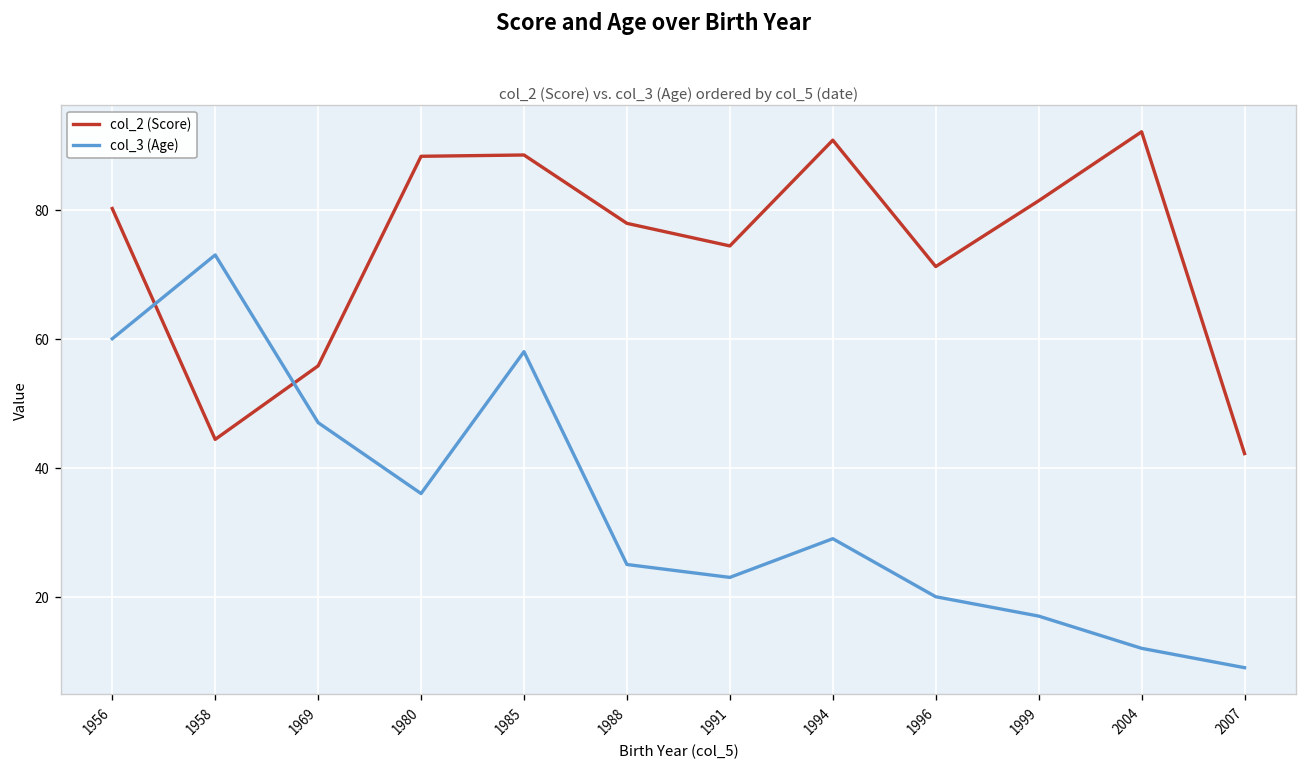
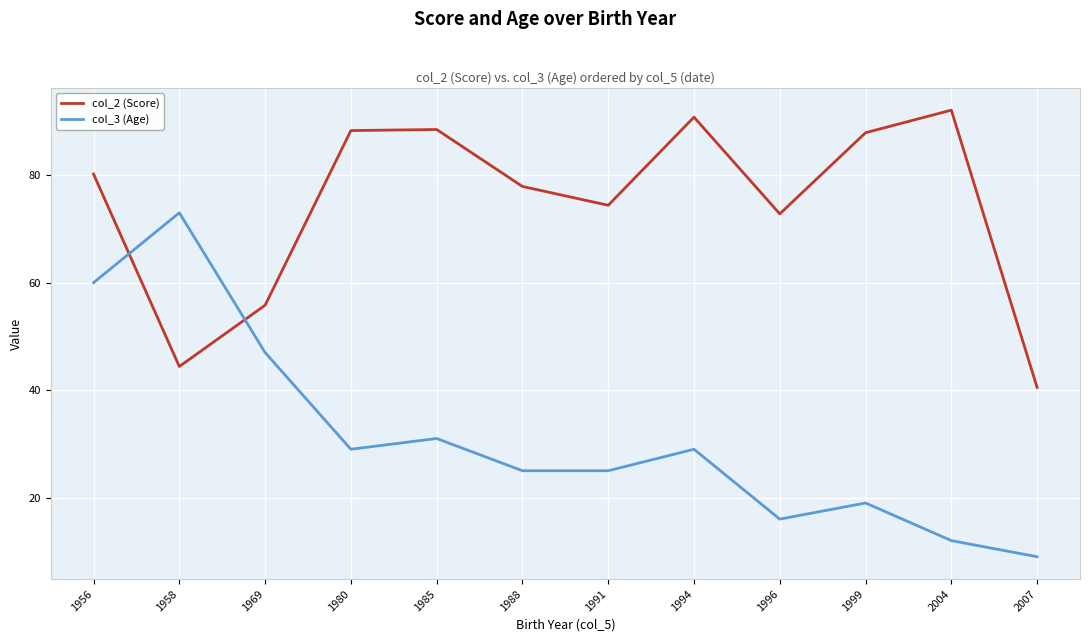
  {
    "col_2 (Score)": {
      "1956": 80,
      "1958": 44,
      "1969": 56,
      "1980": 88,
      "1985": 89,
      "1988": 78,
      "1991": 74,
      "1994": 91,
-     "1996": 71,
-     "1999": 81,
+     "1996": 73,
+     "1999": 88,
      "2004": 92,
-     "2007": 42
+     "2007": 41
    },
    "col_3 (Age)": {
      "1956": 60,
      "1958": 73,
      "1969": 47,
-     "1980": 36,
-     "1985": 58,
+     "1980": 29,
+     "1985": 31,
      "1988": 25,
-     "1991": 23,
+     "1991": 25,
      "1994": 29,
-     "1996": 20,
-     "1999": 17,
+     "1996": 16,
+     "1999": 19,
      "2004": 12,
      "2007": 9
    }
  }
